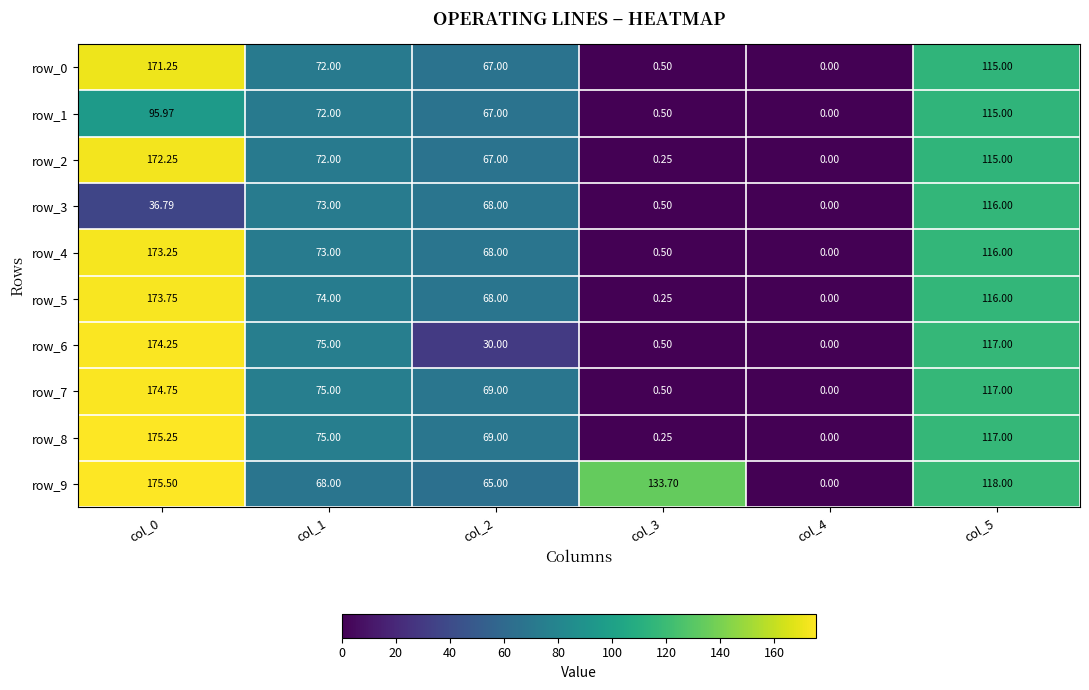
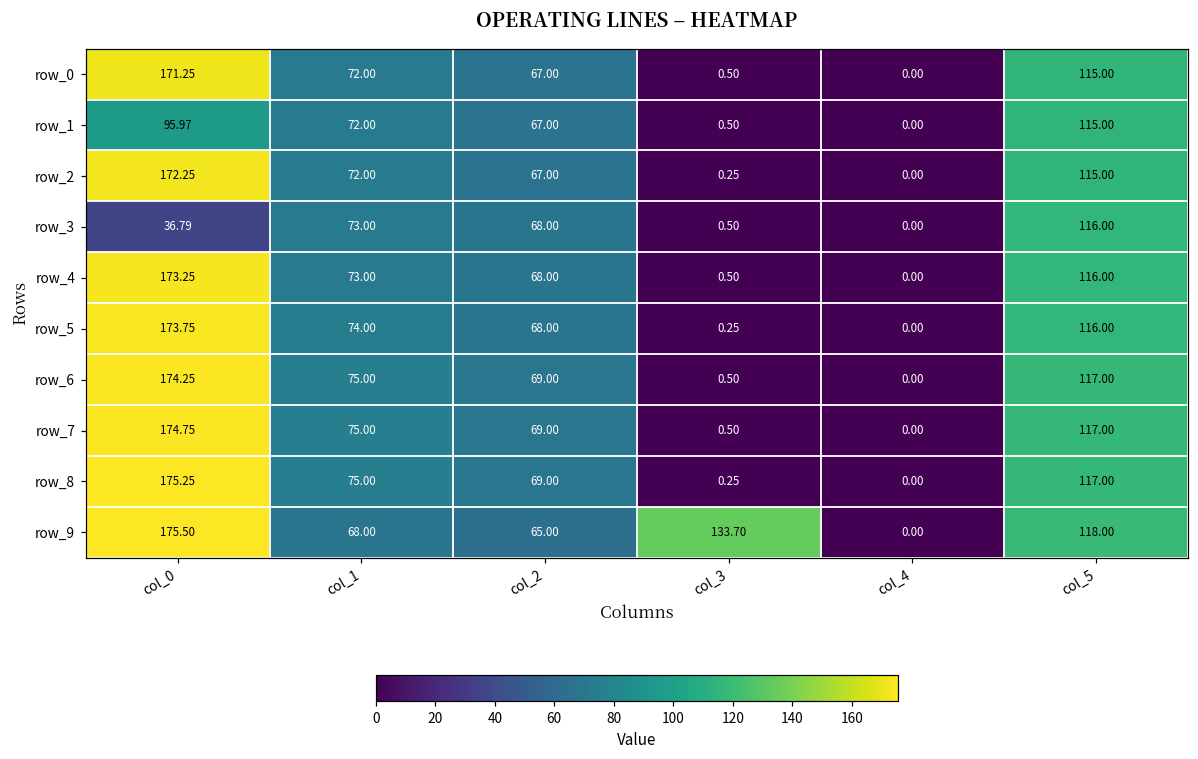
  {
    "row_0": {
      "col_0": 171.25,
      "col_1": 72.00,
      "col_2": 67.00,
      "col_3": 0.50,
      "col_4": 0.00,
      "col_5": 115.00
    },
    "row_1": {
      "col_0": 95.97,
      "col_1": 72.00,
      "col_2": 67.00,
      "col_3": 0.50,
      "col_4": 0.00,
      "col_5": 115.00
    },
    "row_2": {
      "col_0": 172.25,
      "col_1": 72.00,
      "col_2": 67.00,
      "col_3": 0.25,
      "col_4": 0.00,
      "col_5": 115.00
    },
    "row_3": {
      "col_0": 36.79,
      "col_1": 73.00,
      "col_2": 68.00,
      "col_3": 0.50,
      "col_4": 0.00,
      "col_5": 116.00
    },
    "row_4": {
      "col_0": 173.25,
      "col_1": 73.00,
      "col_2": 68.00,
      "col_3": 0.50,
      "col_4": 0.00,
      "col_5": 116.00
    },
    "row_5": {
      "col_0": 173.75,
      "col_1": 74.00,
      "col_2": 68.00,
      "col_3": 0.25,
      "col_4": 0.00,
      "col_5": 116.00
    },
    "row_6": {
      "col_0": 174.25,
      "col_1": 75.00,
-     "col_2": 30.00,
+     "col_2": 69.00,
      "col_3": 0.50,
      "col_4": 0.00,
      "col_5": 117.00
    },
    "row_7": {
      "col_0": 174.75,
      "col_1": 75.00,
      "col_2": 69.00,
      "col_3": 0.50,
      "col_4": 0.00,
      "col_5": 117.00
    },
    "row_8": {
      "col_0": 175.25,
      "col_1": 75.00,
      "col_2": 69.00,
      "col_3": 0.25,
      "col_4": 0.00,
      "col_5": 117.00
    },
    "row_9": {
      "col_0": 175.50,
      "col_1": 68.00,
      "col_2": 65.00,
      "col_3": 133.70,
      "col_4": 0.00,
      "col_5": 118.00
    }
  }
